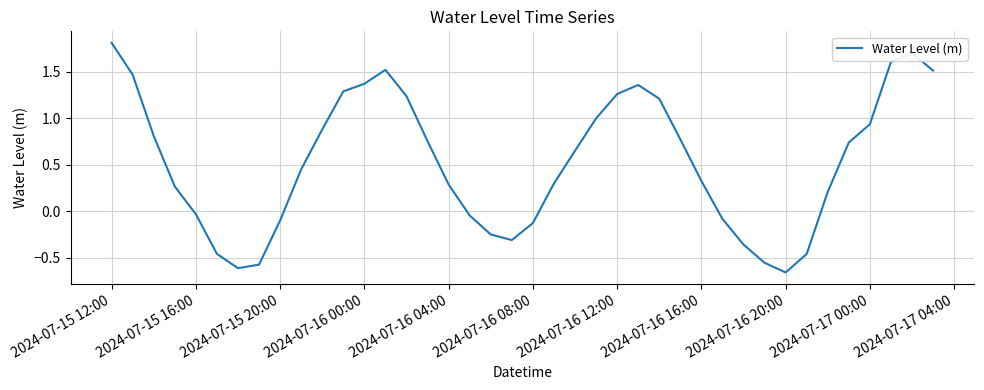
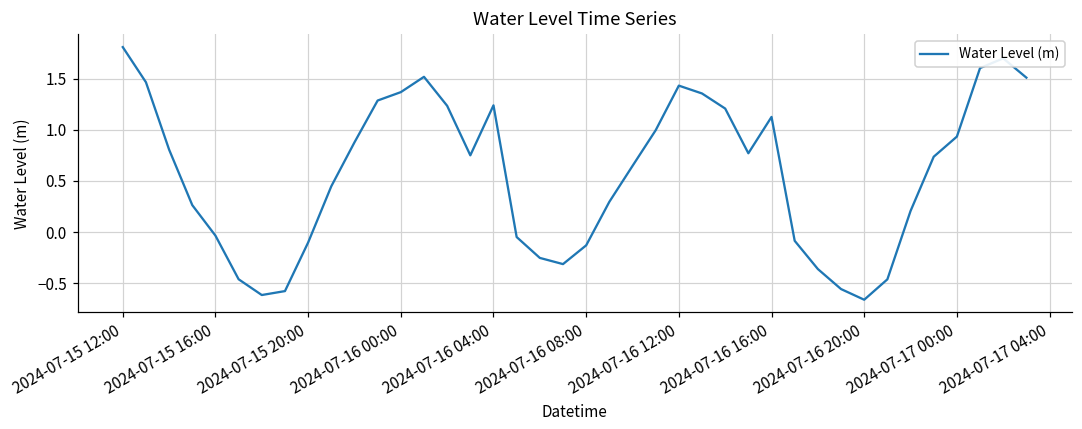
  {
    "2024-07-15 12:00": 1.8,
    "2024-07-15 16:00": 0.0,
    "2024-07-15 20:00": -0.1,
    "2024-07-16 00:00": 1.4,
-   "2024-07-16 04:00": 0.3,
+   "2024-07-16 04:00": 1.2,
    "2024-07-16 08:00": -0.1,
-   "2024-07-16 12:00": 1.3,
-   "2024-07-16 16:00": 0.3,
+   "2024-07-16 12:00": 1.4,
+   "2024-07-16 16:00": 1.1,
    "2024-07-16 20:00": -0.7,
    "2024-07-17 00:00": 0.9
  }
